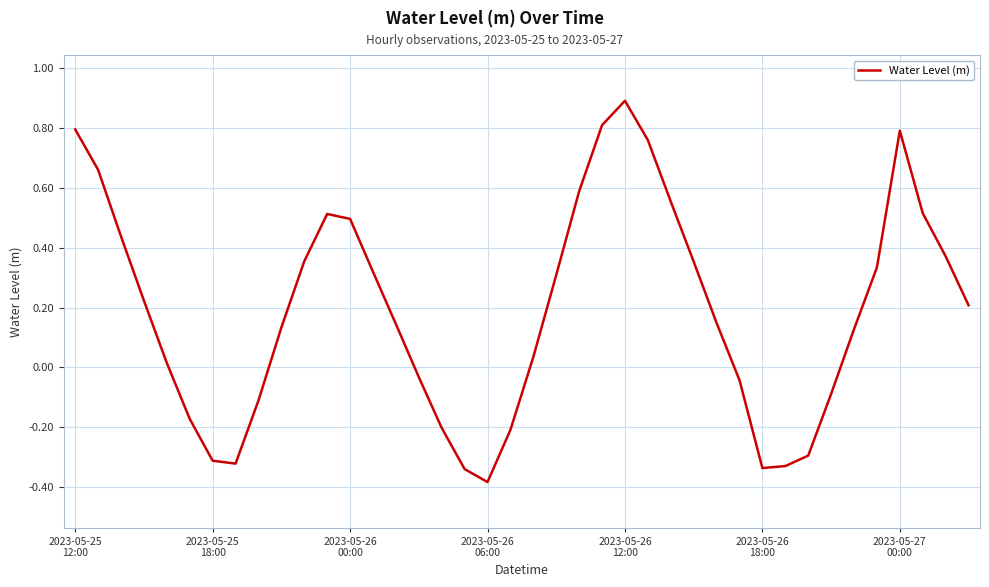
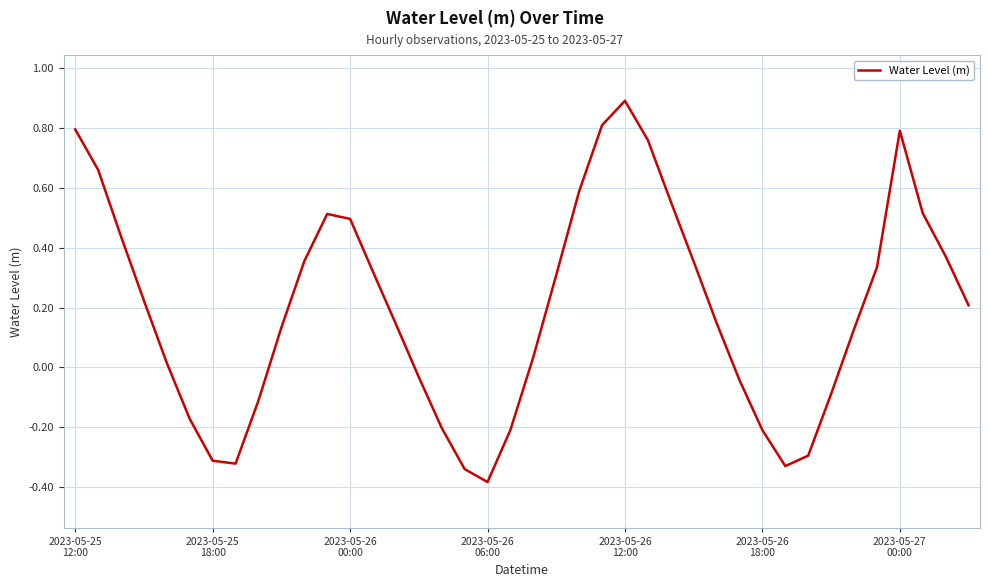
  {
    "2023-05-25 12:00": 0.79,
    "2023-05-25 18:00": -0.31,
    "2023-05-26 00:00": 0.50,
    "2023-05-26 06:00": -0.38,
    "2023-05-26 12:00": 0.89,
-   "2023-05-26 18:00": -0.34,
+   "2023-05-26 18:00": -0.21,
    "2023-05-27 00:00": 0.79
  }
